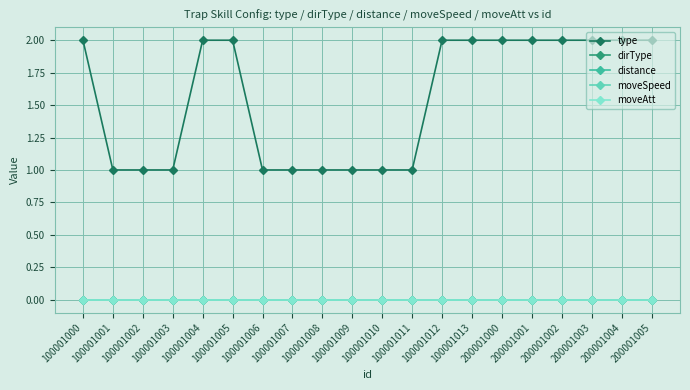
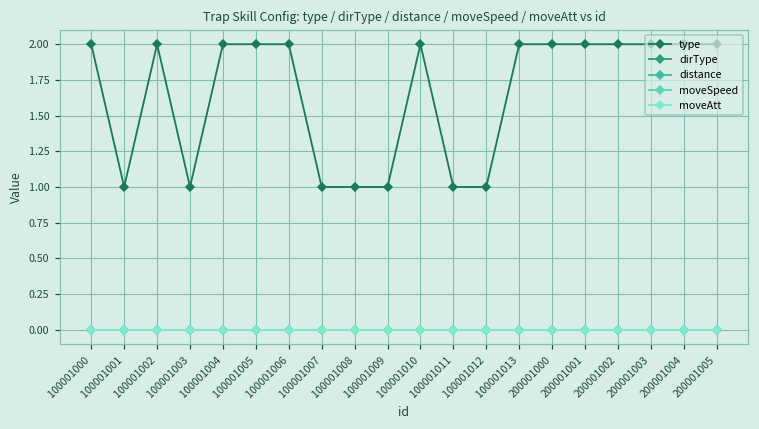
  {
    "type": {
      "100001000": 2,
      "100001001": 1,
-     "100001002": 1,
+     "100001002": 2,
      "100001003": 1,
      "100001004": 2,
      "100001005": 2,
-     "100001006": 1,
+     "100001006": 2,
      "100001007": 1,
      "100001008": 1,
      "100001009": 1,
-     "100001010": 1,
+     "100001010": 2,
      "100001011": 1,
-     "100001012": 2,
+     "100001012": 1,
      "100001013": 2,
      "200001000": 2,
      "200001001": 2,
      "200001002": 2
    },
    "moveAtt": {
      "100001000": 0,
      "100001001": 0,
      "100001002": 0,
      "100001003": 0,
      "100001004": 0,
      "100001005": 0,
      "100001006": 0,
      "100001007": 0,
      "100001008": 0,
      "100001009": 0,
      "100001010": 0,
      "100001011": 0,
      "100001012": 0,
      "100001013": 0,
      "200001000": 0,
      "200001001": 0,
      "200001002": 0,
      "200001003": 0,
      "200001004": 0,
      "200001005": 0
    }
  }
